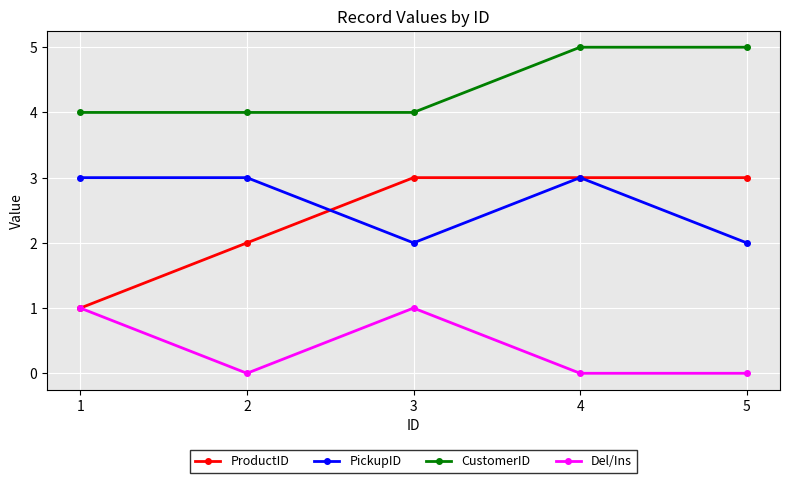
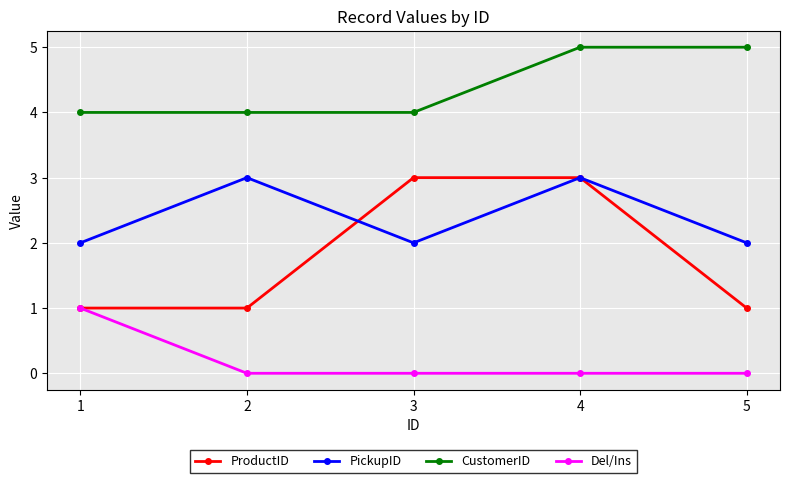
  {
    "ProductID": {
-     "2": 2,
+     "2": 1,
      "3": 3,
-     "5": 3
+     "5": 1
    },
    "PickupID": {
-     "1": 3,
+     "1": 2,
      "2": 3,
      "3": 2,
      "5": 2
    },
    "CustomerID": {
      "1": 4,
      "2": 4,
      "3": 4,
      "4": 5,
      "5": 5
    },
    "Del/Ins": {
      "2": 0,
-     "3": 1,
+     "3": 0,
      "4": 0,
      "5": 0
    }
  }
